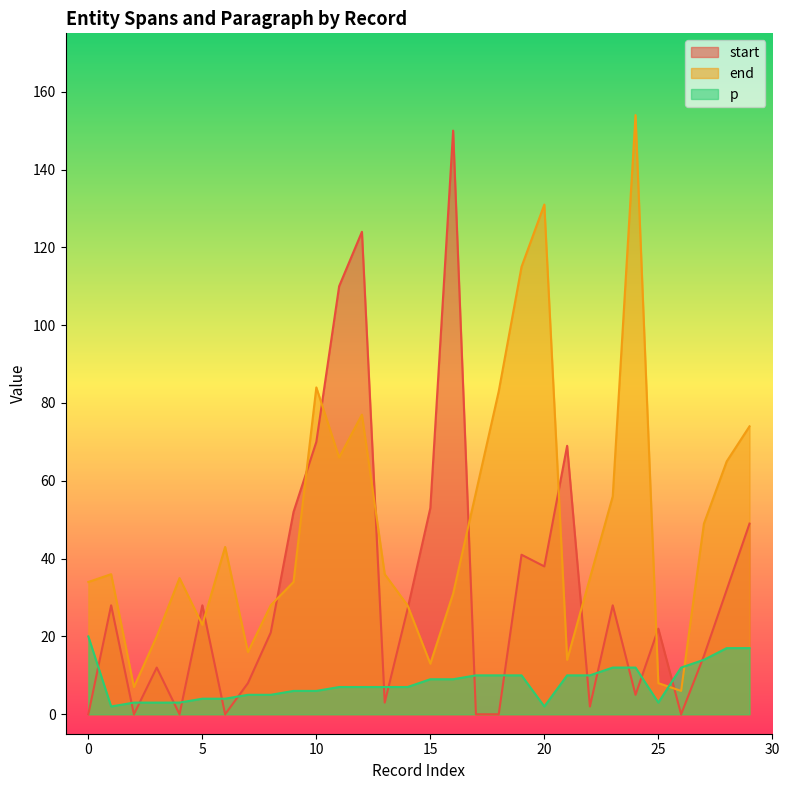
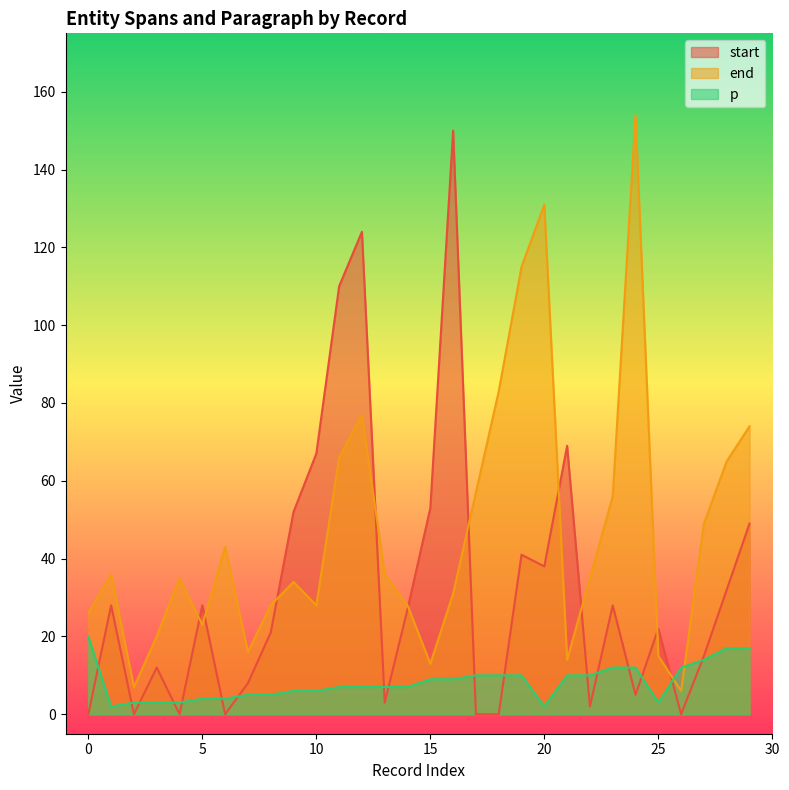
  {
    "start": {
      "0": 0,
      "5": 28,
-     "10": 70,
+     "10": 67,
      "15": 53,
      "20": 38,
      "25": 22
    },
    "end": {
-     "0": 34,
+     "0": 26,
      "5": 23,
-     "10": 84,
+     "10": 28,
      "15": 13,
      "20": 131,
-     "25": 8
+     "25": 15
    },
    "p": {
      "0": 20,
      "5": 4,
      "10": 6,
      "15": 9,
      "20": 2,
      "25": 3
    }
  }
